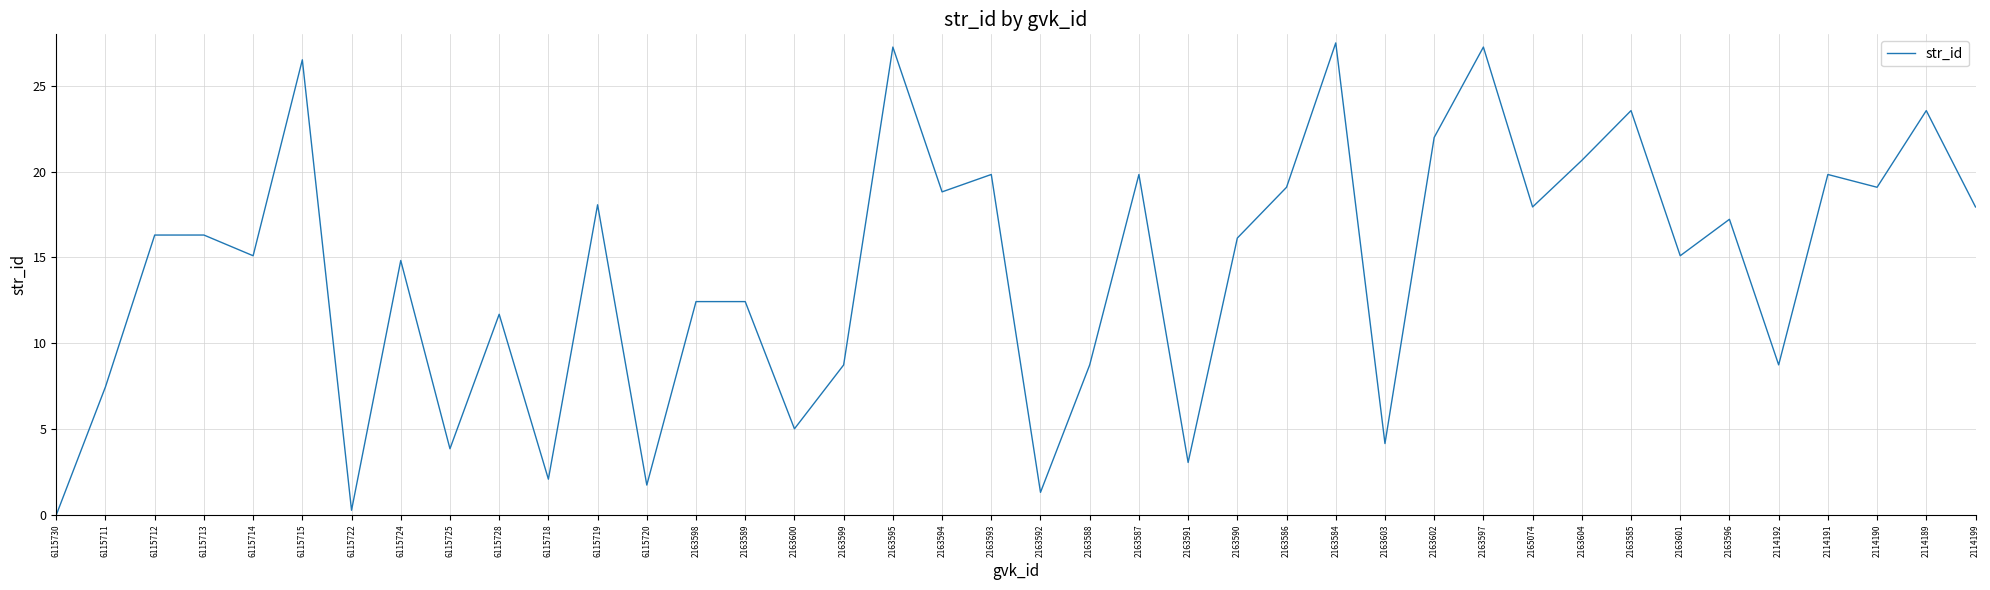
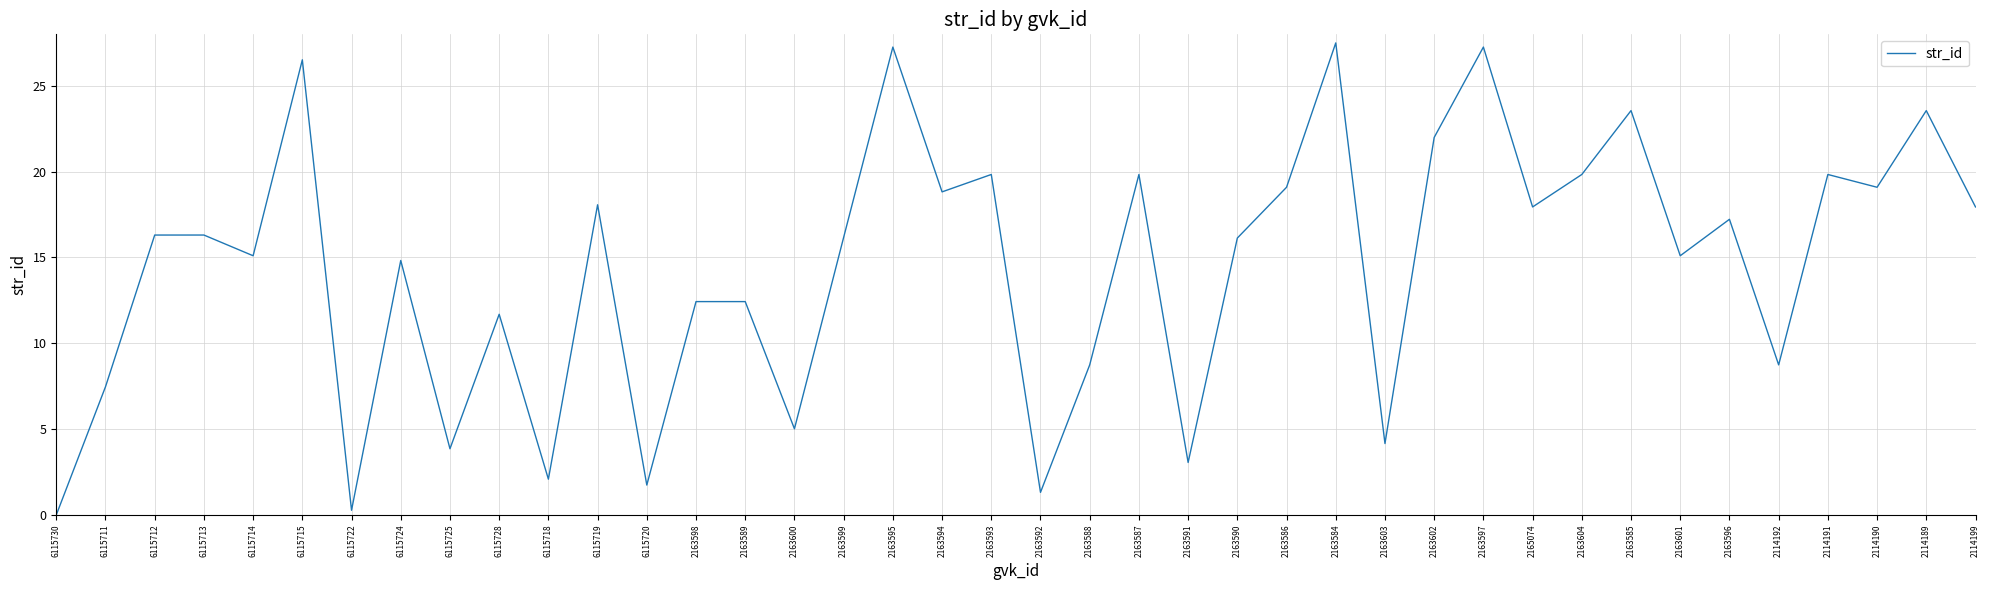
  {
    "6115730": 0.0,
    "6115711": 7.5,
    "6115712": 16.3,
    "6115713": 16.3,
    "6115714": 15.1,
    "6115715": 26.5,
    "6115722": 0.3,
    "6115724": 14.8,
    "6115725": 3.9,
    "6115728": 11.7,
    "6115718": 2.1,
    "6115719": 18.1,
    "6115720": 1.7,
    "2163598": 12.4,
    "2163589": 12.4,
    "2163600": 5.0,
-   "2163599": 8.7,
+   "2163599": 16.2,
    "2163595": 27.3,
    "2163594": 18.8,
    "2163593": 19.8,
    "2163592": 1.3,
    "2163588": 8.7,
    "2163587": 19.8,
    "2163591": 3.1,
    "2163590": 16.1,
    "2163586": 19.1,
    "2163584": 27.5,
    "2163603": 4.2,
    "2163602": 22.0,
    "2163597": 27.3,
    "2165074": 17.9,
-   "2163604": 20.7,
+   "2163604": 19.8,
    "2163585": 23.6,
    "2163601": 15.1,
    "2163596": 17.2,
    "2114192": 8.7,
    "2114191": 19.8,
    "2114190": 19.1,
    "2114189": 23.6,
    "2114199": 17.9
  }
